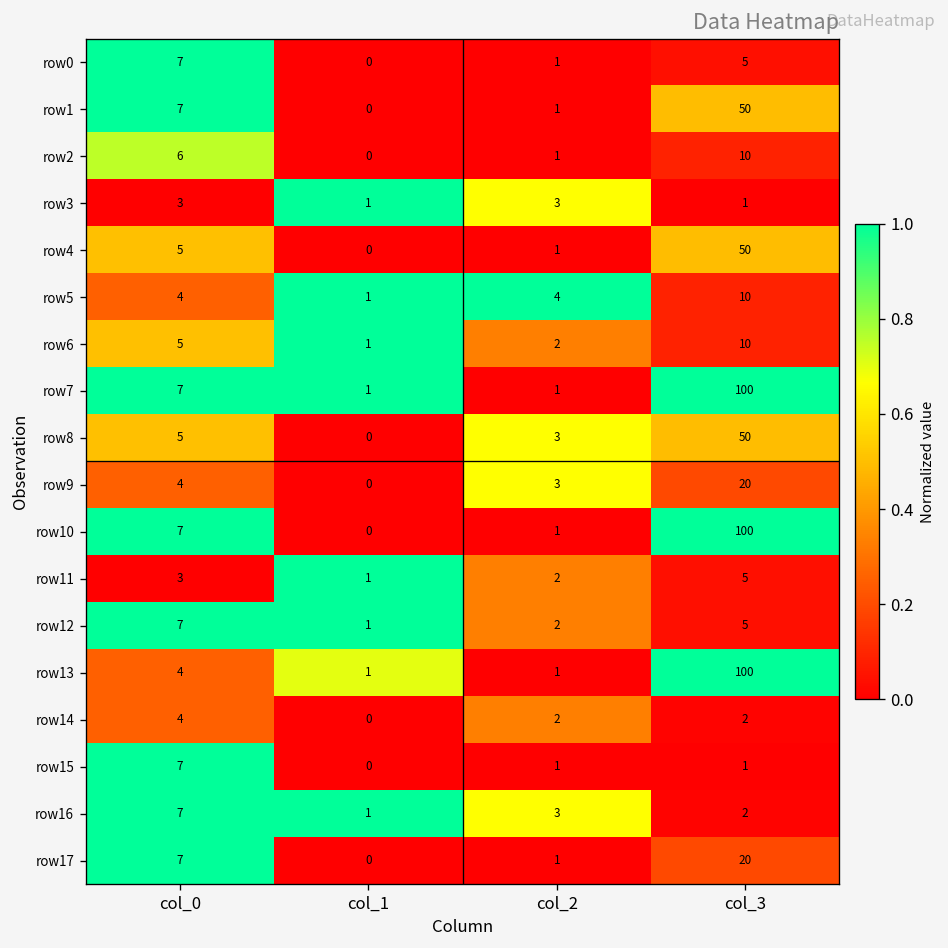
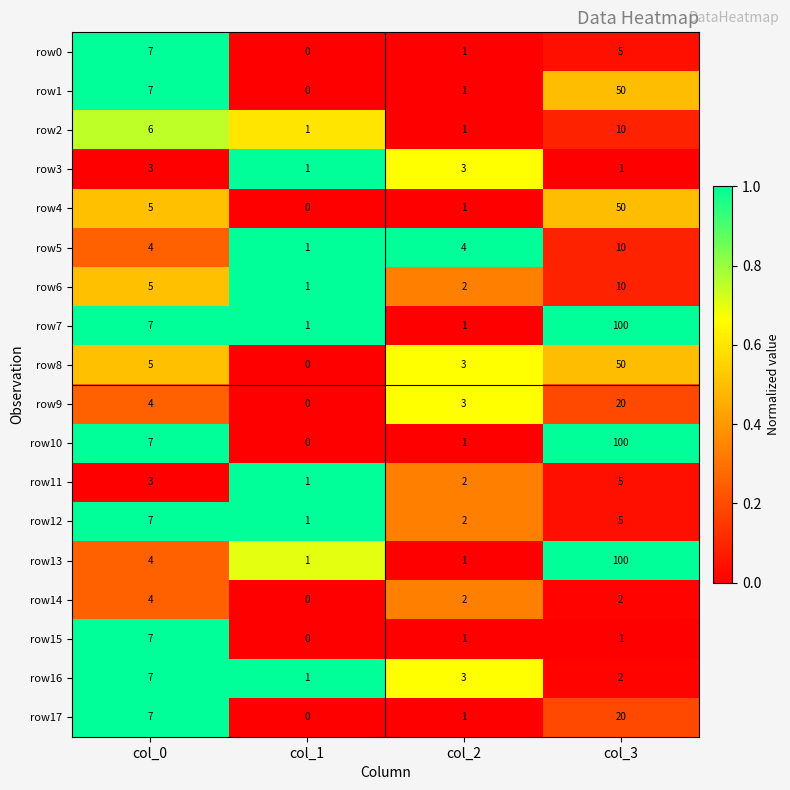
  {
    "row0": {
      "col_0": 7,
      "col_1": 0,
      "col_2": 1,
      "col_3": 5
    },
    "row1": {
      "col_0": 7,
      "col_1": 0,
      "col_2": 1,
      "col_3": 50
    },
    "row2": {
      "col_0": 6,
-     "col_1": 0,
+     "col_1": 1,
      "col_2": 1,
      "col_3": 10
    },
    "row3": {
      "col_0": 3,
      "col_1": 1,
      "col_2": 3,
      "col_3": 1
    },
    "row4": {
      "col_0": 5,
      "col_1": 0,
      "col_2": 1,
      "col_3": 50
    },
    "row5": {
      "col_0": 4,
      "col_1": 1,
      "col_2": 4,
      "col_3": 10
    },
    "row6": {
      "col_0": 5,
      "col_1": 1,
      "col_2": 2,
      "col_3": 10
    },
    "row7": {
      "col_0": 7,
      "col_1": 1,
      "col_2": 1,
      "col_3": 100
    },
    "row8": {
      "col_0": 5,
      "col_1": 0,
      "col_2": 3,
      "col_3": 50
    },
    "row9": {
      "col_0": 4,
      "col_1": 0,
      "col_2": 3,
      "col_3": 20
    },
    "row10": {
      "col_0": 7,
      "col_1": 0,
      "col_2": 1,
      "col_3": 100
    },
    "row11": {
      "col_0": 3,
      "col_1": 1,
      "col_2": 2,
      "col_3": 5
    },
    "row12": {
      "col_0": 7,
      "col_1": 1,
      "col_2": 2,
      "col_3": 5
    },
    "row13": {
      "col_0": 4,
      "col_1": 1,
      "col_2": 1,
      "col_3": 100
    },
    "row14": {
      "col_0": 4,
      "col_1": 0,
      "col_2": 2,
      "col_3": 2
    },
    "row15": {
      "col_0": 7,
      "col_1": 0,
      "col_2": 1,
      "col_3": 1
    },
    "row16": {
      "col_0": 7,
      "col_1": 1,
      "col_2": 3,
      "col_3": 2
    },
    "row17": {
      "col_0": 7,
      "col_1": 0,
      "col_2": 1,
      "col_3": 20
    }
  }
